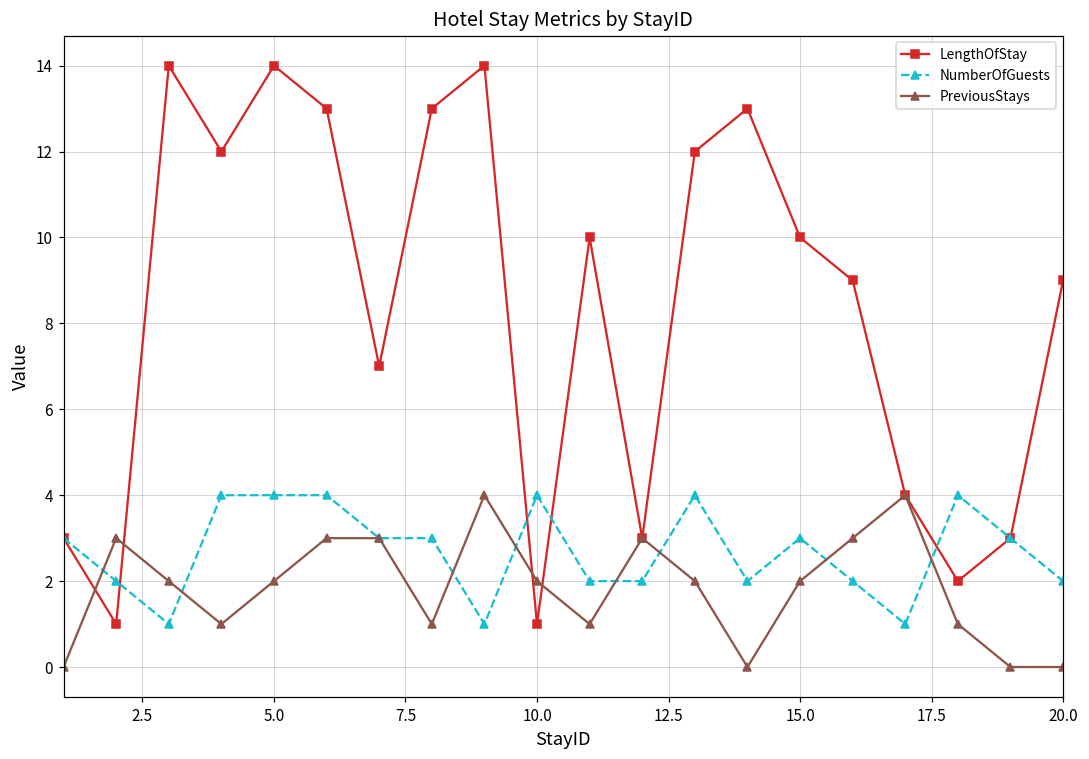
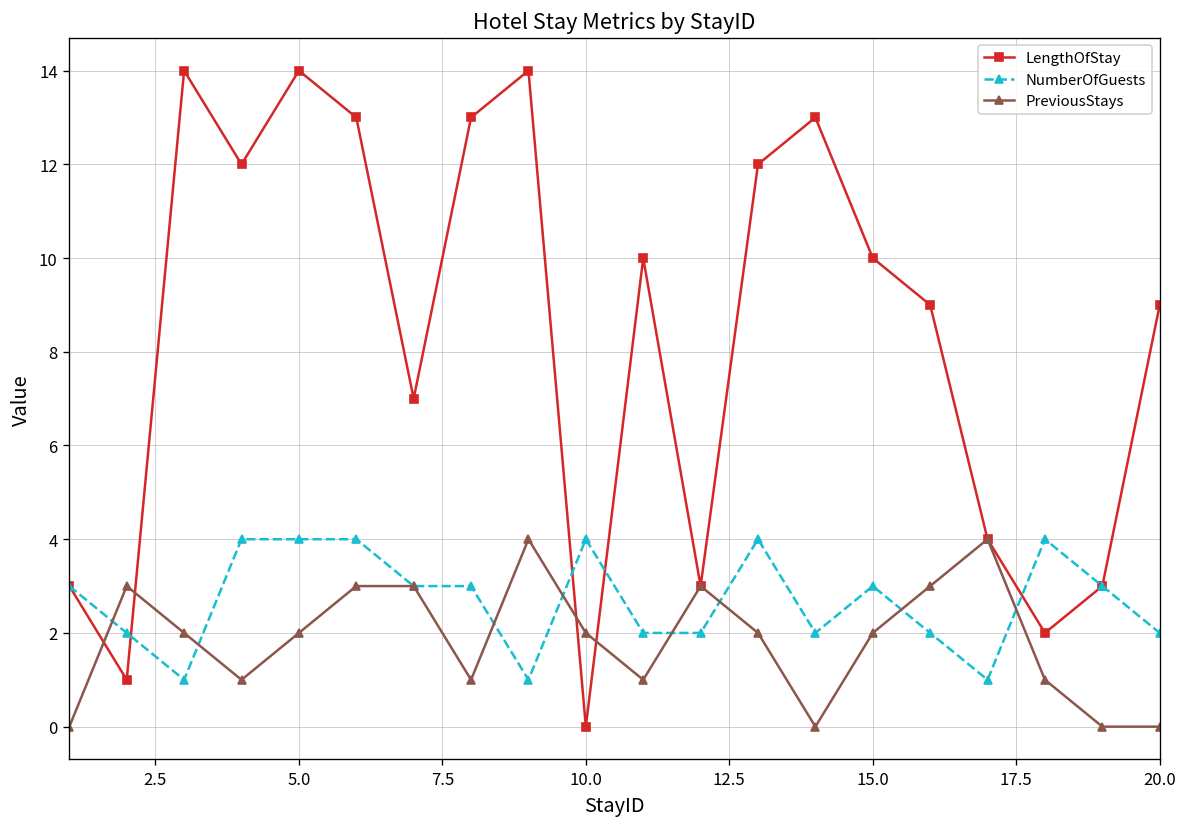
  {
    "LengthOfStay": {
      "5.0": 14,
-     "10.0": 1,
+     "10.0": 0,
      "15.0": 10,
      "20.0": 9
    },
    "NumberOfGuests": {
      "5.0": 4,
      "10.0": 4,
      "15.0": 3,
      "20.0": 2
    },
    "PreviousStays": {
      "5.0": 2,
      "10.0": 2,
      "15.0": 2,
      "20.0": 0
    }
  }
